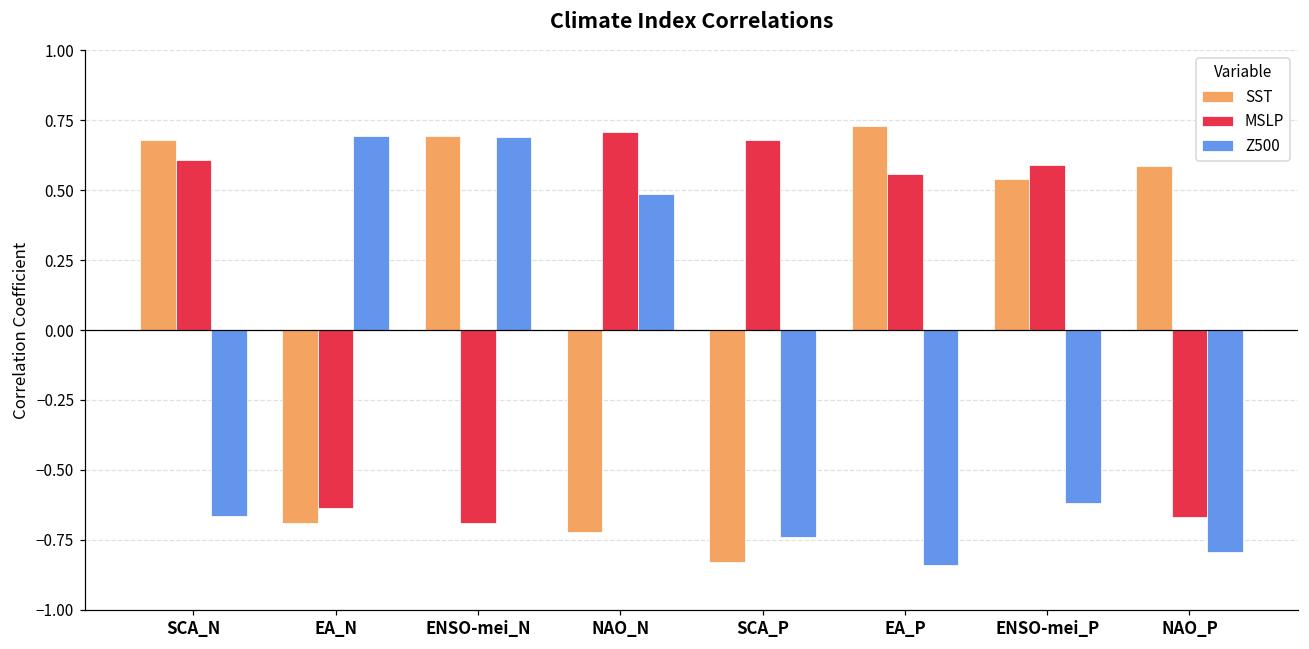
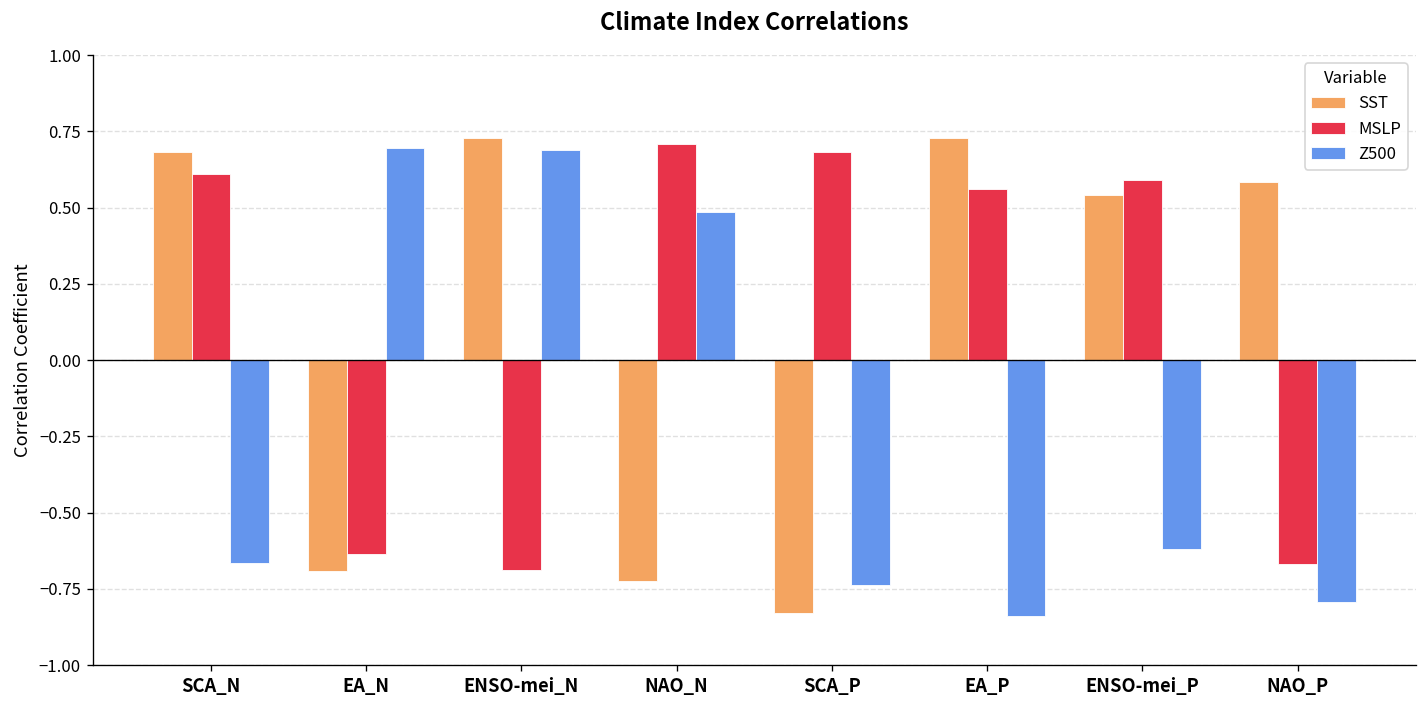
  {
    "SST": {
      "SCA_N": 0.68,
      "EA_N": -0.69,
-     "ENSO-mei_N": 0.69,
+     "ENSO-mei_N": 0.73,
      "NAO_N": -0.72,
      "SCA_P": -0.83,
      "EA_P": 0.73,
      "ENSO-mei_P": 0.54,
      "NAO_P": 0.58
    },
    "MSLP": {
      "SCA_N": 0.61,
      "EA_N": -0.64,
      "ENSO-mei_N": -0.69,
      "NAO_N": 0.71,
      "SCA_P": 0.68,
      "EA_P": 0.56,
      "ENSO-mei_P": 0.59,
      "NAO_P": -0.67
    },
    "Z500": {
      "SCA_N": -0.66,
      "EA_N": 0.70,
      "ENSO-mei_N": 0.69,
      "NAO_N": 0.49,
      "SCA_P": -0.74,
      "EA_P": -0.84,
      "ENSO-mei_P": -0.62,
      "NAO_P": -0.79
    }
  }
